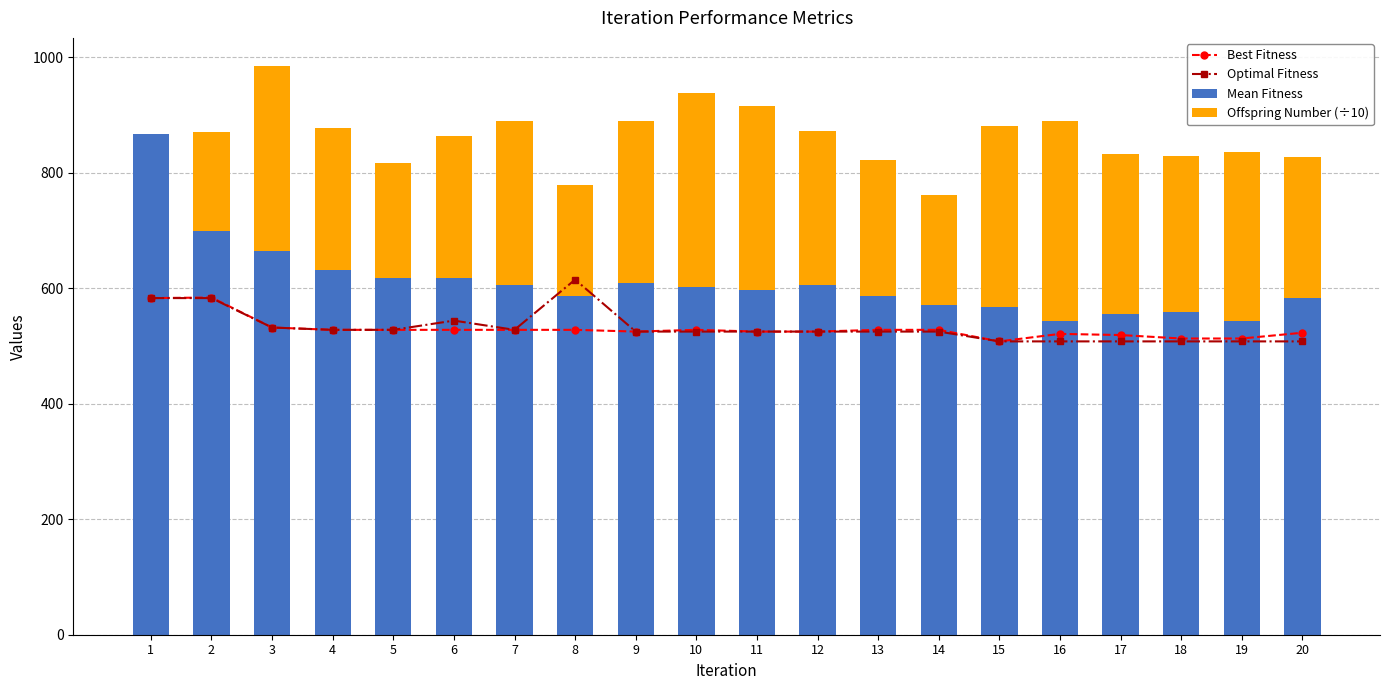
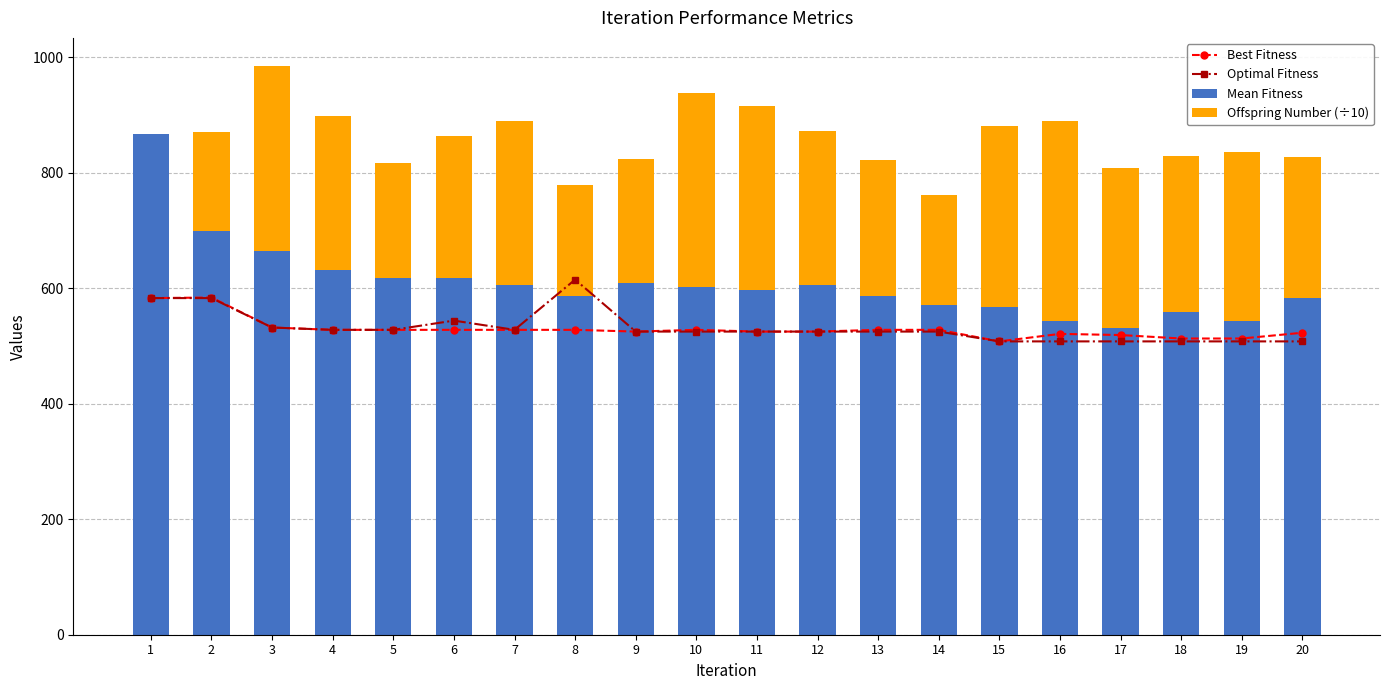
  {
    "Mean Fitness": {
      "1": 870,
      "2": 700,
      "3": 670,
      "4": 630,
      "5": 620,
      "6": 620,
      "7": 610,
      "8": 590,
      "9": 610,
      "10": 600,
      "11": 600,
      "12": 610,
      "13": 590,
      "14": 570,
      "15": 570,
      "16": 540,
-     "17": 560,
+     "17": 530,
      "18": 560,
      "19": 540,
      "20": 580
    },
    "Best Fitness": {
      "6": 530,
      "8": 530,
      "16": 520,
      "17": 520,
      "18": 510,
      "19": 510,
      "20": 520
    },
    "Offspring Number (÷10)": {
      "1": 0,
      "2": 170,
      "3": 320,
-     "4": 250,
+     "4": 270,
      "5": 200,
      "6": 250,
      "7": 280,
      "8": 190,
-     "9": 280,
+     "9": 210,
      "10": 340,
      "11": 320,
      "12": 270,
      "13": 240,
      "14": 190,
      "15": 310,
      "16": 350,
      "17": 280,
      "18": 270,
      "19": 290,
      "20": 240
    },
    "Optimal Fitness": {
      "6": 540,
      "8": 620,
      "16": 510,
      "17": 510,
      "18": 510,
      "19": 510,
      "20": 510
    }
  }
